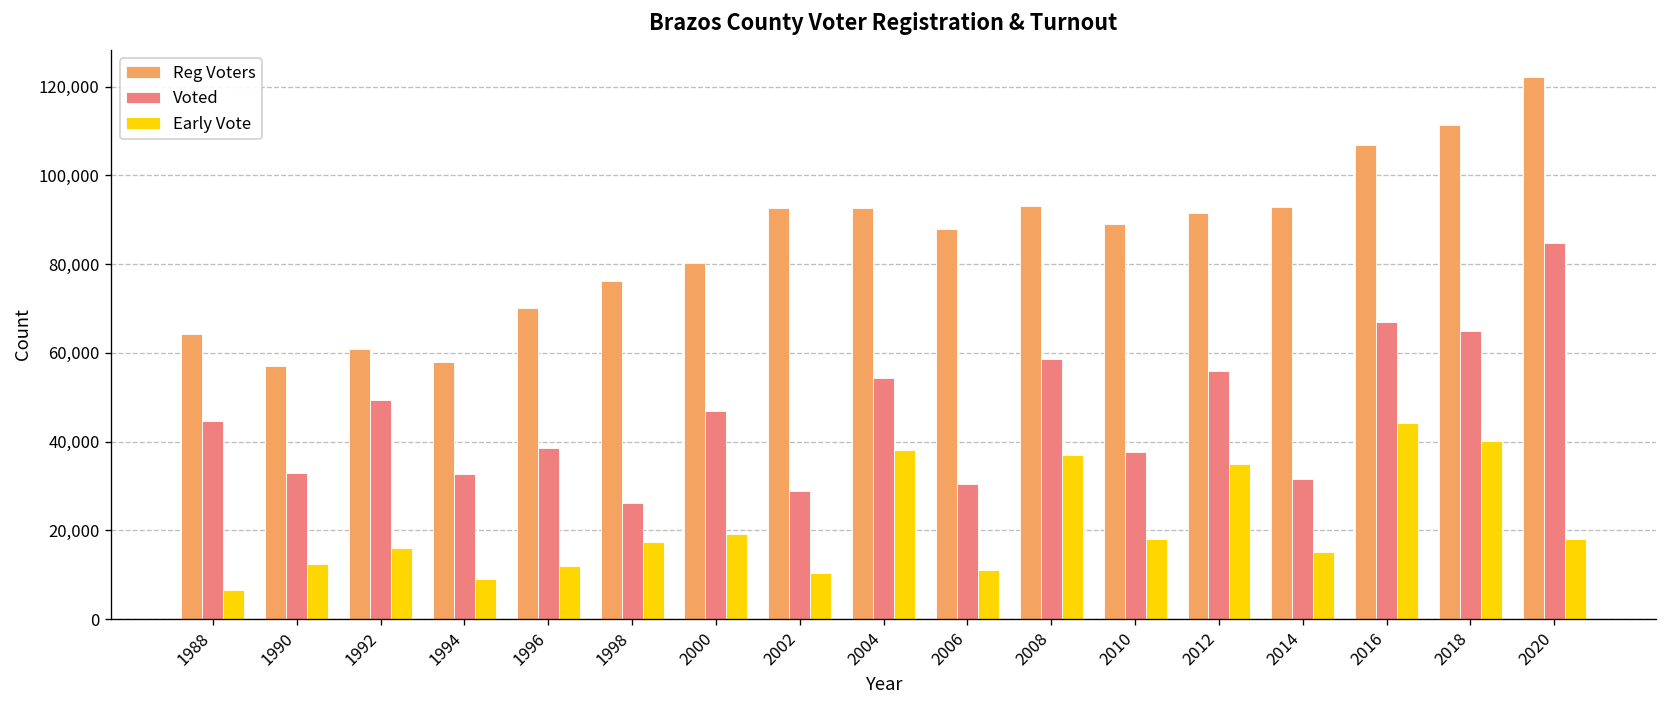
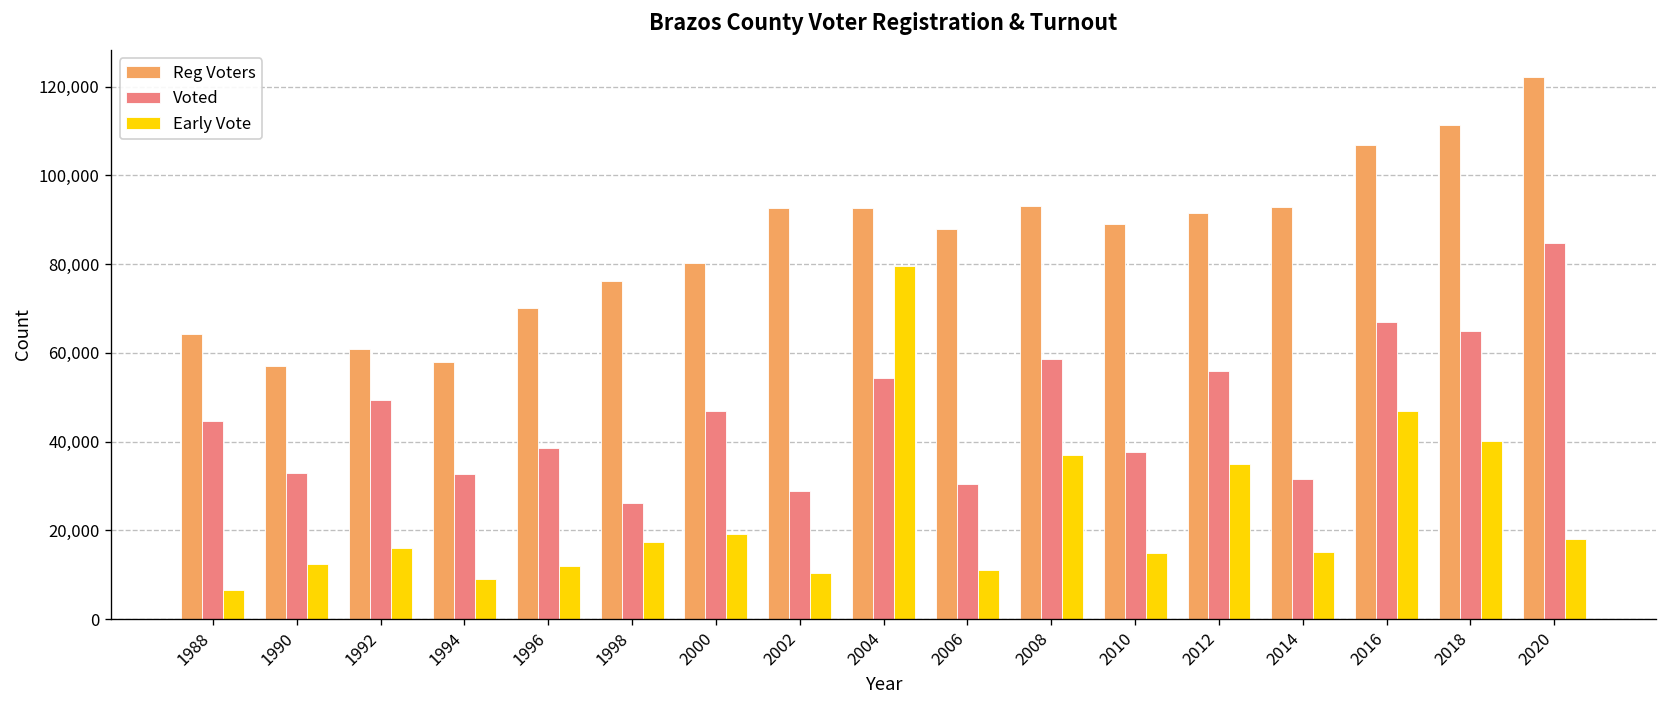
  {
    "Early Vote": {
      "1988": "7,000",
      "1990": "13,000",
      "1992": "16,000",
      "1994": "9,000",
      "1996": "12,000",
      "1998": "17,000",
      "2000": "19,000",
      "2002": "10,000",
-     "2004": "38,000",
+     "2004": "80,000",
      "2006": "11,000",
      "2008": "37,000",
-     "2010": "18,000",
+     "2010": "15,000",
      "2012": "35,000",
      "2014": "15,000",
-     "2016": "44,000",
+     "2016": "47,000",
      "2018": "40,000",
      "2020": "18,000"
    }
  }
